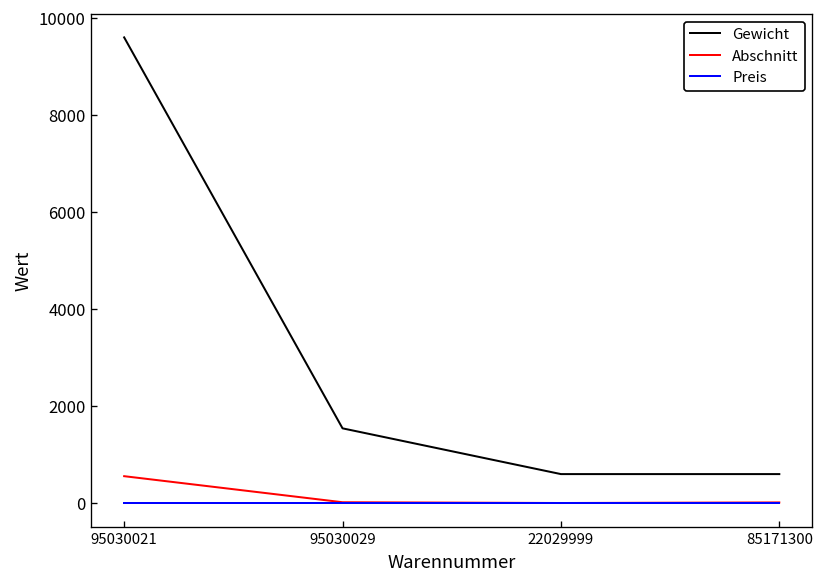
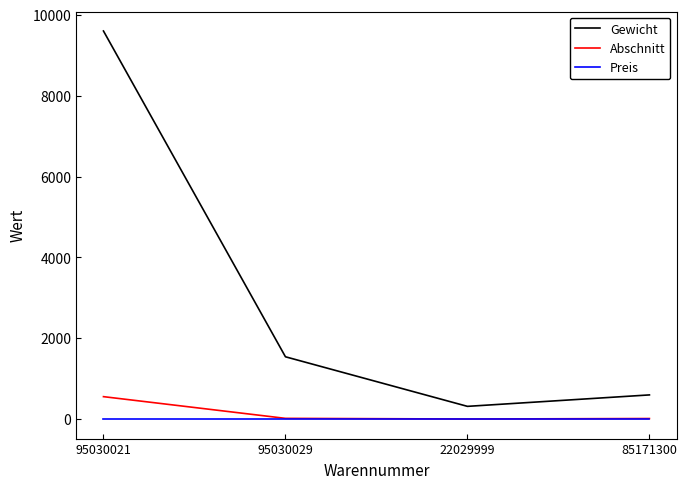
  {
    "Gewicht": {
      "95030021": 9600,
      "95030029": 1500,
-     "22029999": 600,
+     "22029999": 300,
      "85171300": 600
    },
    "Abschnitt": {
      "95030021": 600
    },
    "Preis": {
      "95030021": 0
    }
  }
